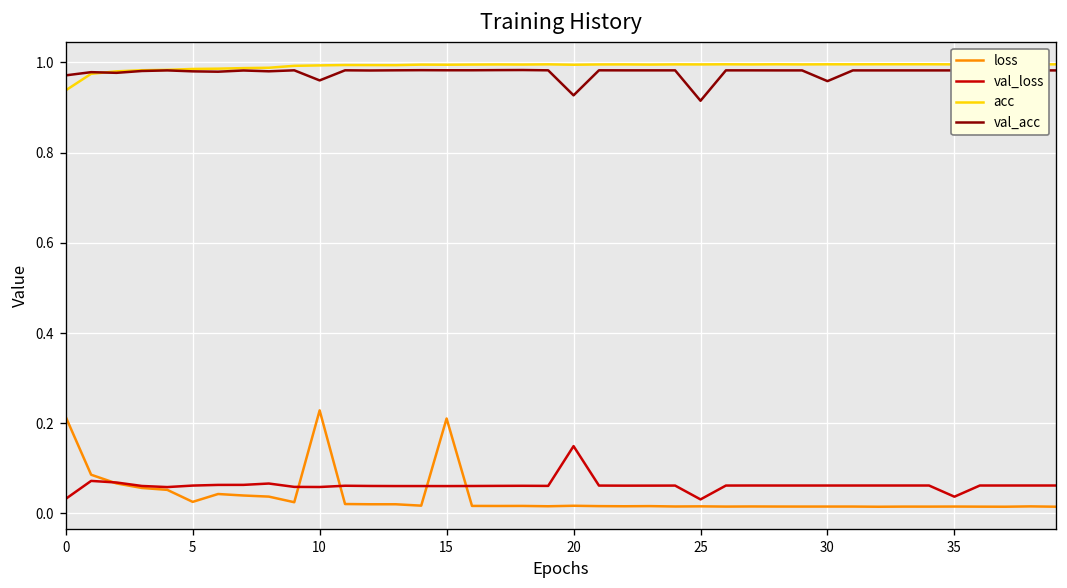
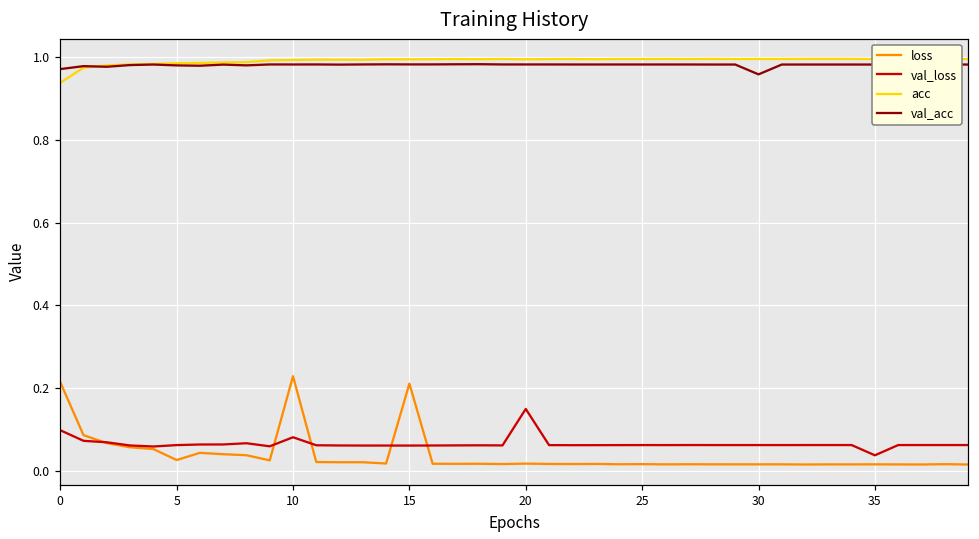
  {
    "loss": {
      "0": 0.21,
      "5": 0.03,
      "10": 0.23,
      "15": 0.21,
      "20": 0.02,
      "25": 0.02,
      "30": 0.02,
      "35": 0.02
    },
    "val_loss": {
-     "0": 0.03,
+     "0": 0.10,
      "5": 0.06,
-     "10": 0.06,
+     "10": 0.08,
      "15": 0.06,
      "20": 0.15,
-     "25": 0.03,
+     "25": 0.06,
      "30": 0.06,
      "35": 0.04
    },
    "acc": {
      "0": 0.94,
      "10": 0.99,
      "15": 0.99,
      "20": 0.99,
      "25": 1.00,
      "30": 1.00
    },
    "val_acc": {
      "0": 0.97,
-     "10": 0.96,
+     "10": 0.98,
      "15": 0.98,
-     "20": 0.93,
-     "25": 0.91,
+     "20": 0.98,
+     "25": 0.98,
      "30": 0.96
    }
  }
